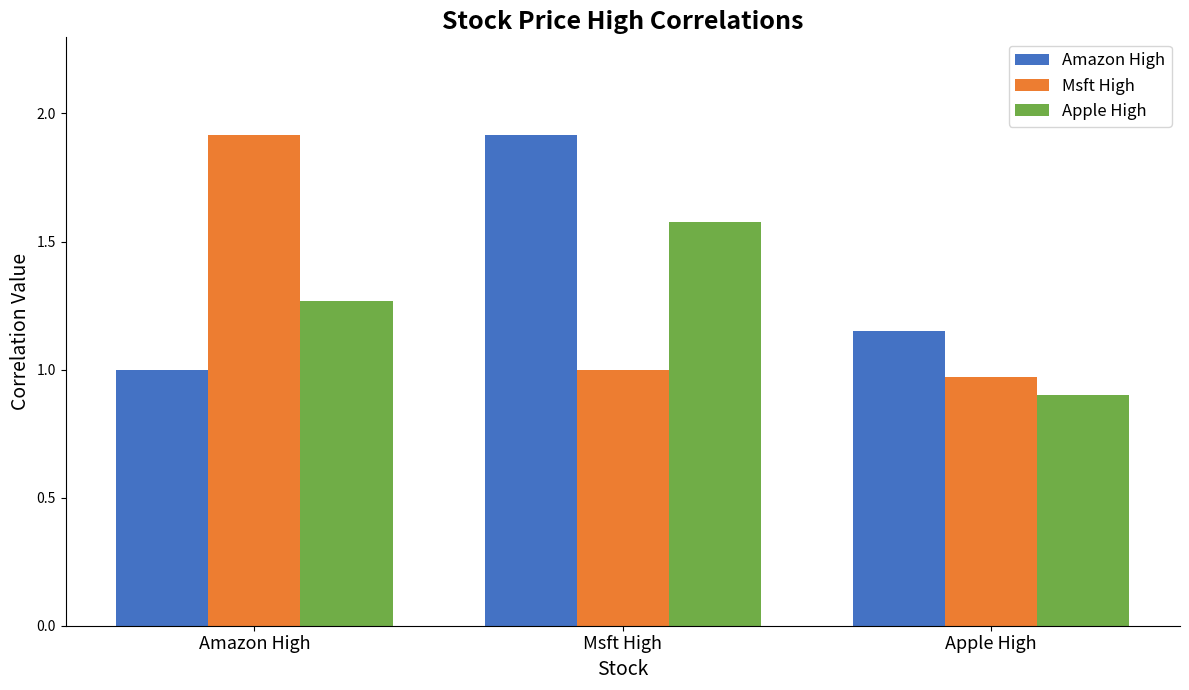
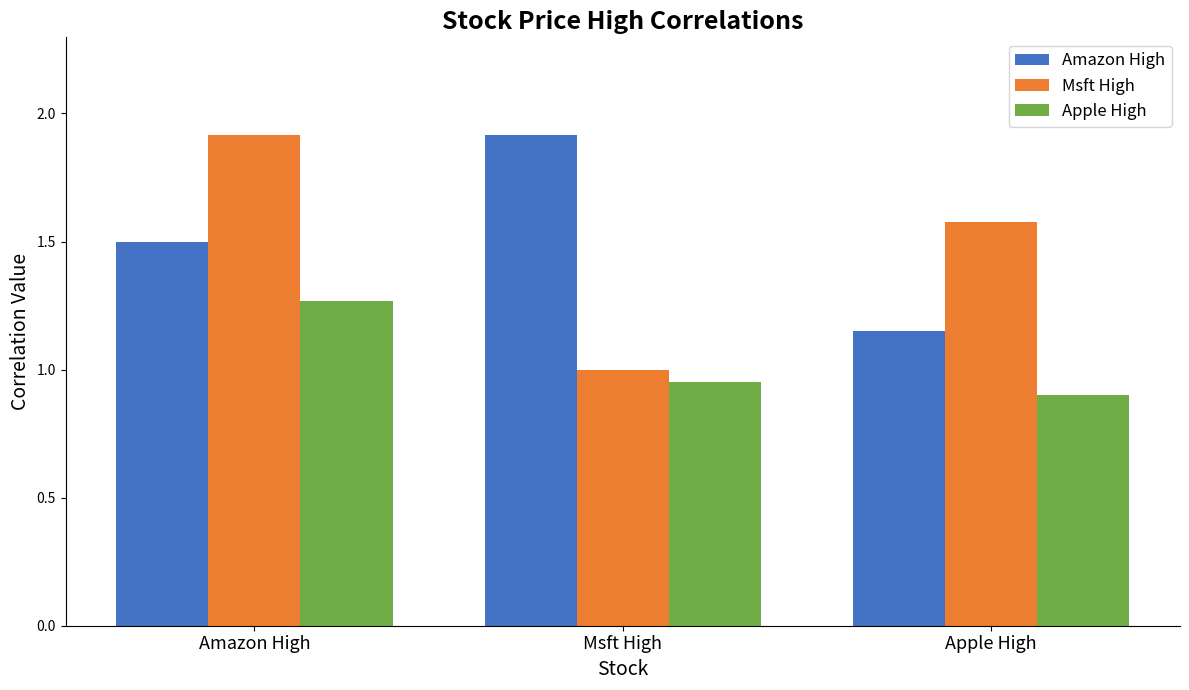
  {
    "Amazon High": {
-     "Amazon High": 1.0,
+     "Amazon High": 1.5,
      "Msft High": 1.91,
      "Apple High": 1.15
    },
    "Msft High": {
      "Amazon High": 1.91,
      "Msft High": 1.00,
-     "Apple High": 0.97
+     "Apple High": 1.58
    },
    "Apple High": {
      "Amazon High": 1.27,
-     "Msft High": 1.58,
+     "Msft High": 0.95,
      "Apple High": 0.90
    }
  }
